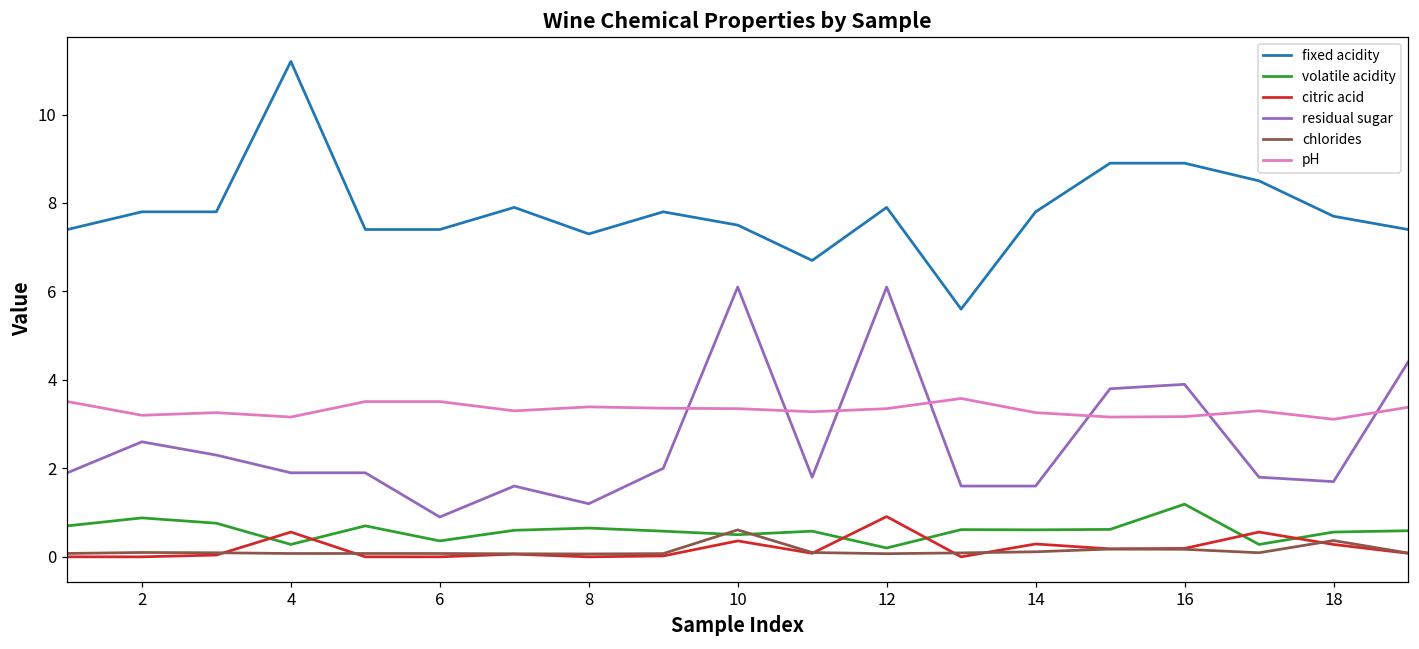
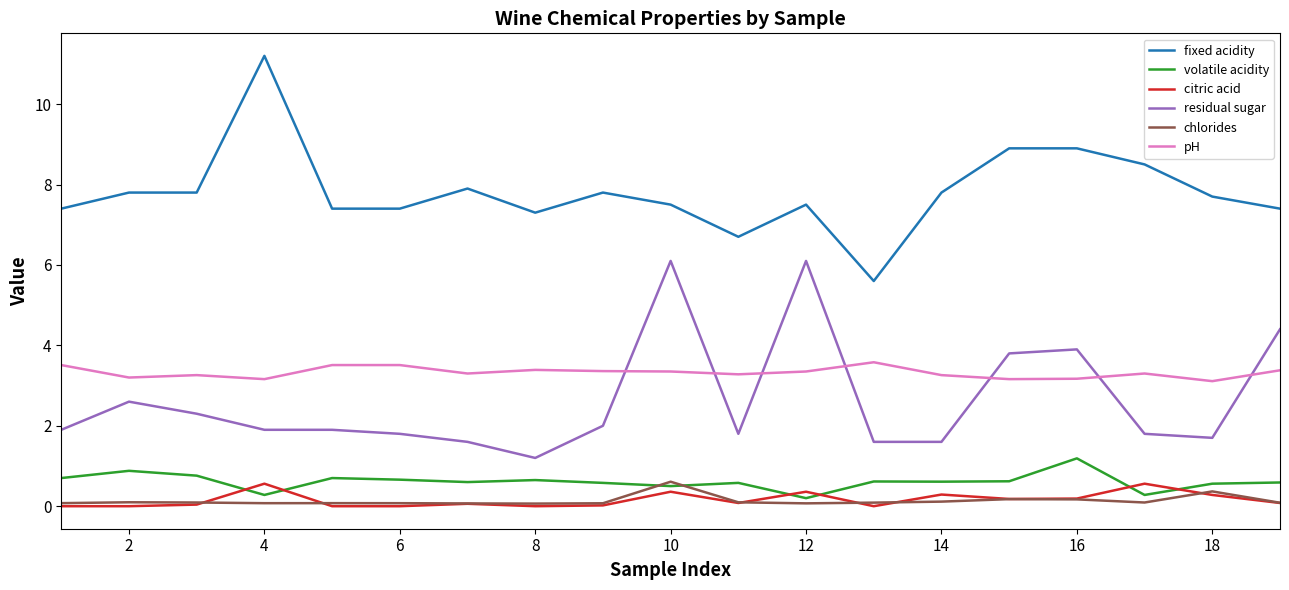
  {
    "fixed acidity": {
      "2": 7.8,
      "4": 11.2,
      "6": 7.4,
      "8": 7.3,
      "10": 7.5,
-     "12": 7.9,
+     "12": 7.5,
      "14": 7.8,
      "16": 8.9,
      "18": 7.7
    },
    "volatile acidity": {
      "2": 0.9,
      "4": 0.3,
-     "6": 0.4,
+     "6": 0.7,
      "8": 0.7,
      "10": 0.5,
      "12": 0.2,
      "14": 0.6,
      "16": 1.2,
      "18": 0.6
    },
    "citric acid": {
      "2": 0.0,
      "4": 0.6,
      "6": 0.0,
      "8": 0.0,
      "10": 0.4,
-     "12": 0.9,
+     "12": 0.4,
      "14": 0.3,
      "18": 0.3
    },
    "residual sugar": {
      "2": 2.6,
      "4": 1.9,
-     "6": 0.9,
+     "6": 1.8,
      "8": 1.2,
      "10": 6.1,
      "12": 6.1,
      "14": 1.6,
      "16": 3.9,
      "18": 1.7
    },
    "chlorides": {
      "2": 0.1,
      "4": 0.1,
      "6": 0.1,
      "8": 0.1,
      "10": 0.6,
      "12": 0.1,
      "14": 0.1,
      "18": 0.4
    },
    "pH": {
      "2": 3.2,
      "4": 3.2,
      "6": 3.5,
      "8": 3.4,
      "10": 3.4,
      "12": 3.4,
      "14": 3.3,
      "16": 3.2,
      "18": 3.1
    }
  }
